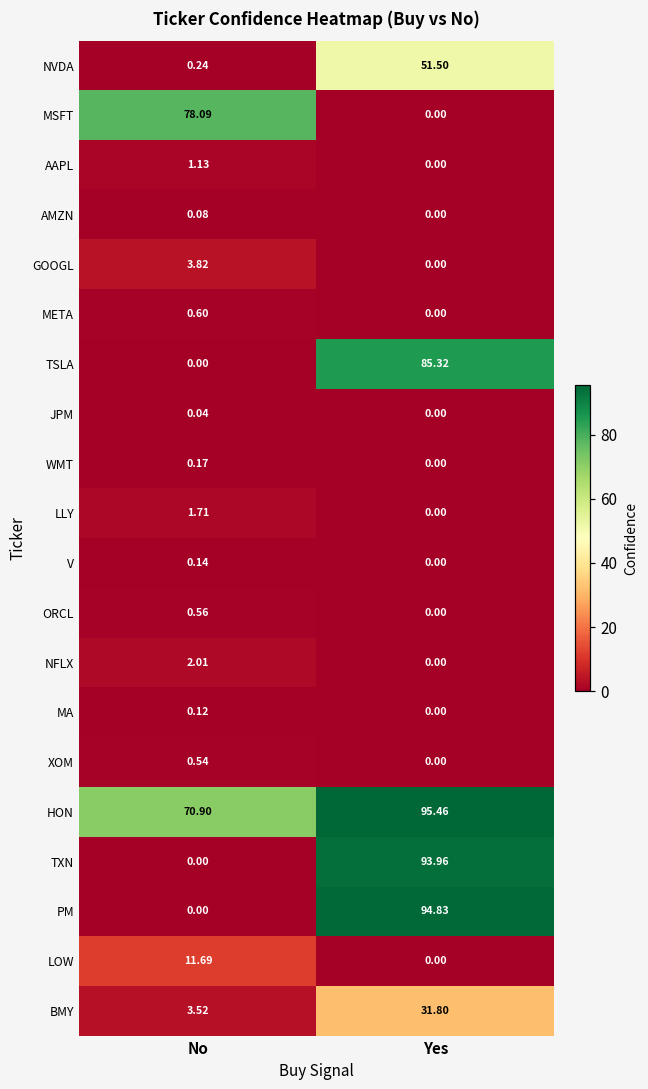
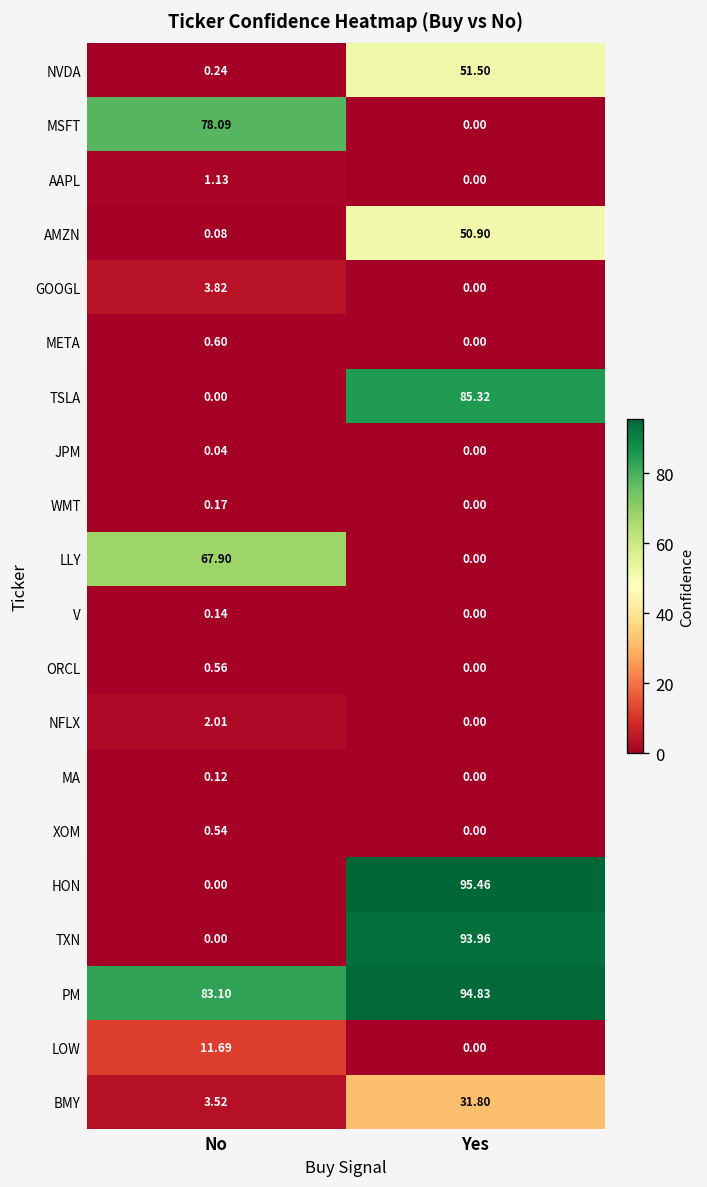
  {
    "NVDA": {
      "No": 0.24,
      "Yes": 51.50
    },
    "MSFT": {
      "No": 78.09,
      "Yes": 0.00
    },
    "AAPL": {
      "No": 1.13,
      "Yes": 0.00
    },
    "AMZN": {
      "No": 0.08,
-     "Yes": 0.00
+     "Yes": 50.90
    },
    "GOOGL": {
      "No": 3.82,
      "Yes": 0.00
    },
    "META": {
      "No": 0.60,
      "Yes": 0.00
    },
    "TSLA": {
      "No": 0.00,
      "Yes": 85.32
    },
    "JPM": {
      "No": 0.04,
      "Yes": 0.00
    },
    "WMT": {
      "No": 0.17,
      "Yes": 0.00
    },
    "LLY": {
-     "No": 1.71,
+     "No": 67.90,
      "Yes": 0.00
    },
    "V": {
      "No": 0.14,
      "Yes": 0.00
    },
    "ORCL": {
      "No": 0.56,
      "Yes": 0.00
    },
    "NFLX": {
      "No": 2.01,
      "Yes": 0.00
    },
    "MA": {
      "No": 0.12,
      "Yes": 0.00
    },
    "XOM": {
      "No": 0.54,
      "Yes": 0.00
    },
    "HON": {
-     "No": 70.90,
+     "No": 0.00,
      "Yes": 95.46
    },
    "TXN": {
      "No": 0.00,
      "Yes": 93.96
    },
    "PM": {
-     "No": 0.00,
+     "No": 83.10,
      "Yes": 94.83
    },
    "LOW": {
      "No": 11.69,
      "Yes": 0.00
    },
    "BMY": {
      "No": 3.52,
      "Yes": 31.80
    }
  }
